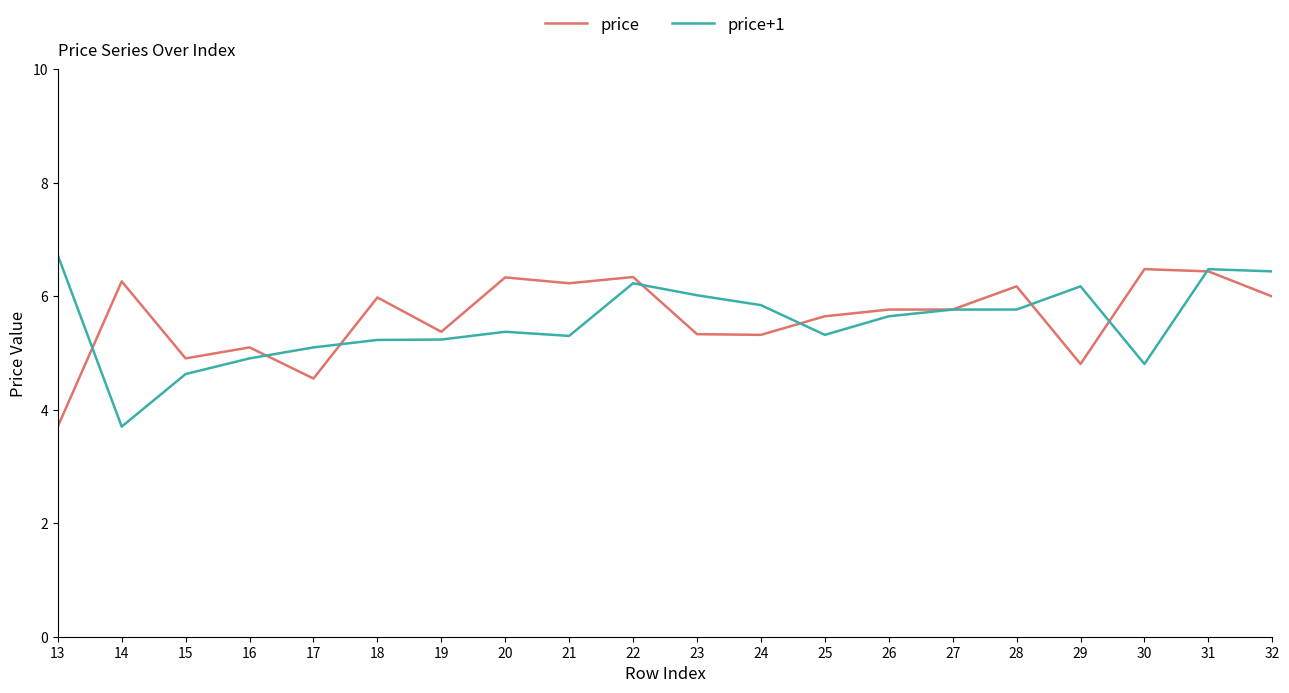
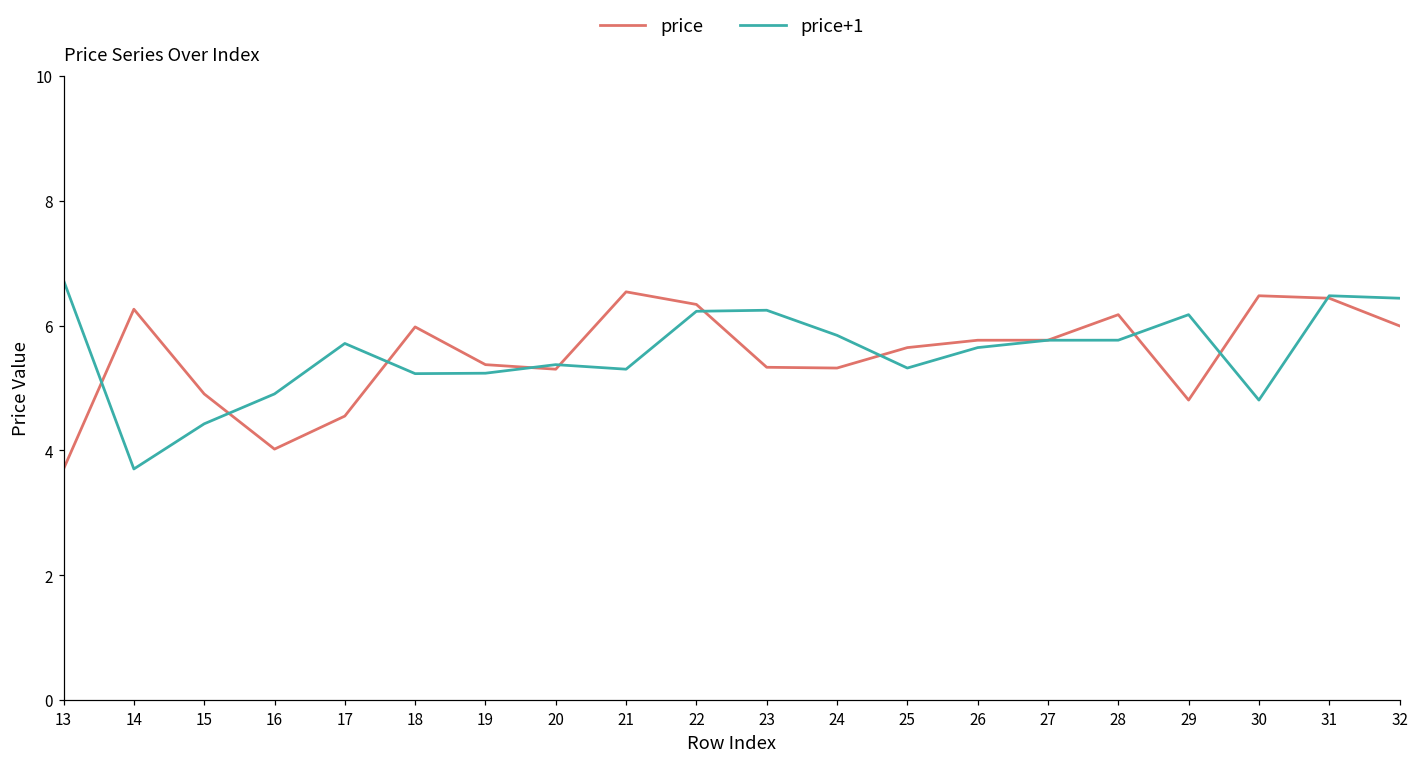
  {
    "price": {
      "13": 3.7,
      "14": 6.3,
      "15": 4.9,
-     "16": 5.1,
+     "16": 4.0,
      "17": 4.6,
      "18": 6.0,
      "19": 5.4,
-     "20": 6.3,
-     "21": 6.2,
+     "20": 5.3,
+     "21": 6.5,
      "22": 6.3,
      "23": 5.3,
      "24": 5.3,
      "25": 5.6,
      "26": 5.8,
      "28": 6.2,
      "29": 4.8,
      "30": 6.5,
      "32": 6.0
    },
    "price+1": {
      "13": 6.7,
      "14": 3.7,
-     "15": 4.6,
+     "15": 4.4,
      "16": 4.9,
-     "17": 5.1,
+     "17": 5.7,
      "18": 5.2,
      "19": 5.2,
      "20": 5.4,
      "21": 5.3,
      "22": 6.2,
-     "23": 6.0,
+     "23": 6.2,
      "24": 5.8,
      "25": 5.3,
      "26": 5.6,
      "28": 5.8,
      "29": 6.2,
      "30": 4.8,
      "32": 6.4
    }
  }
